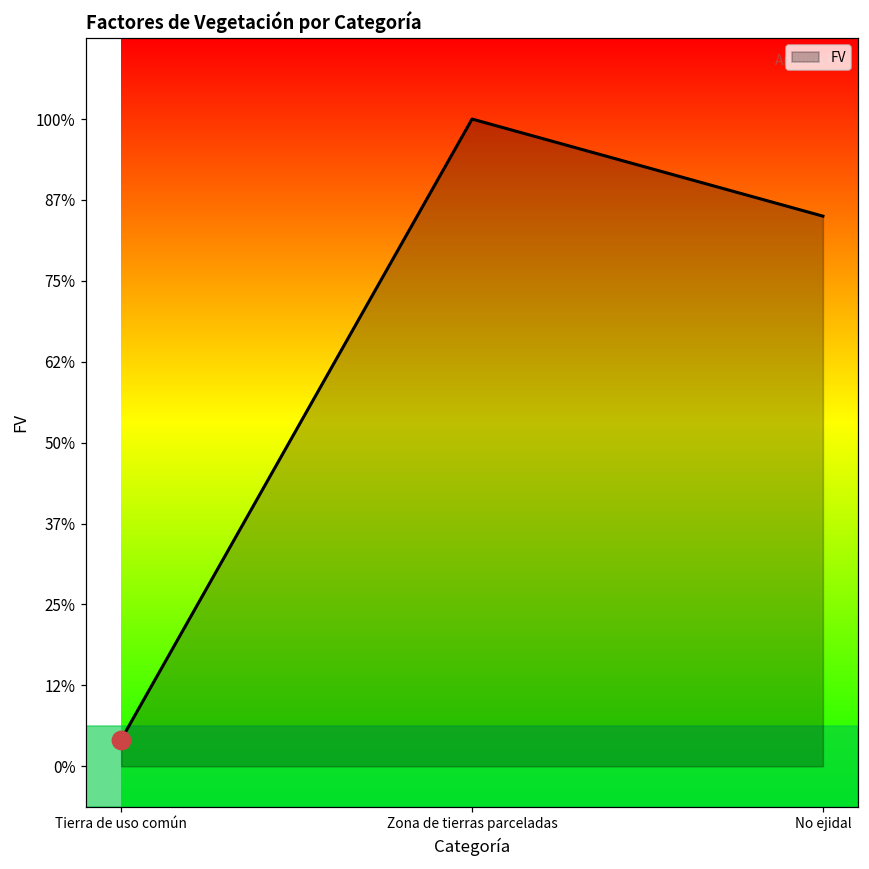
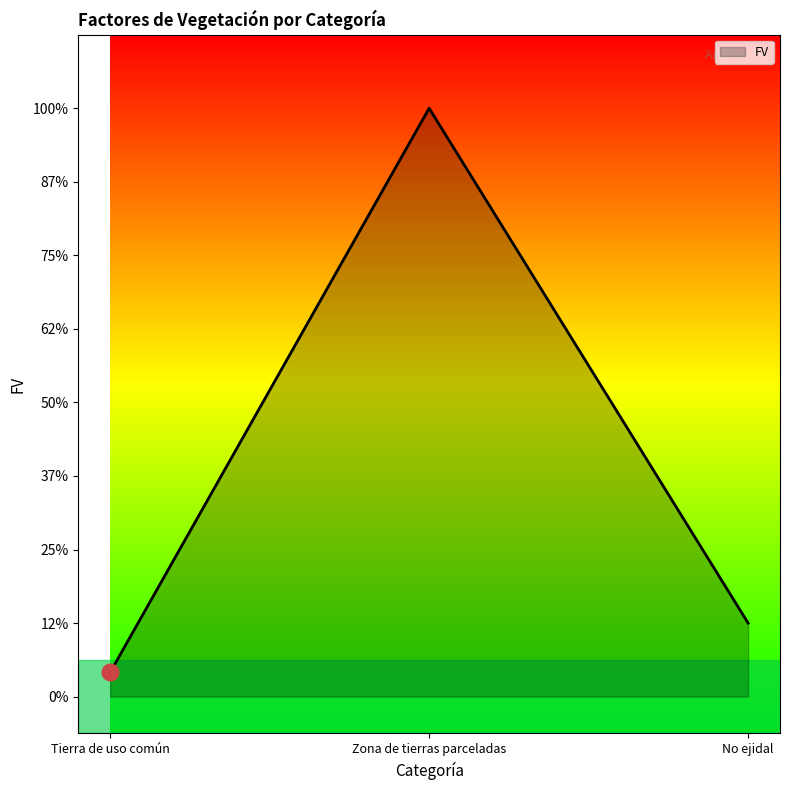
  {
    "FV": {
      "Zona de tierras parceladas": "100%",
-     "No ejidal": "85%"
+     "No ejidal": "13%"
    }
  }
